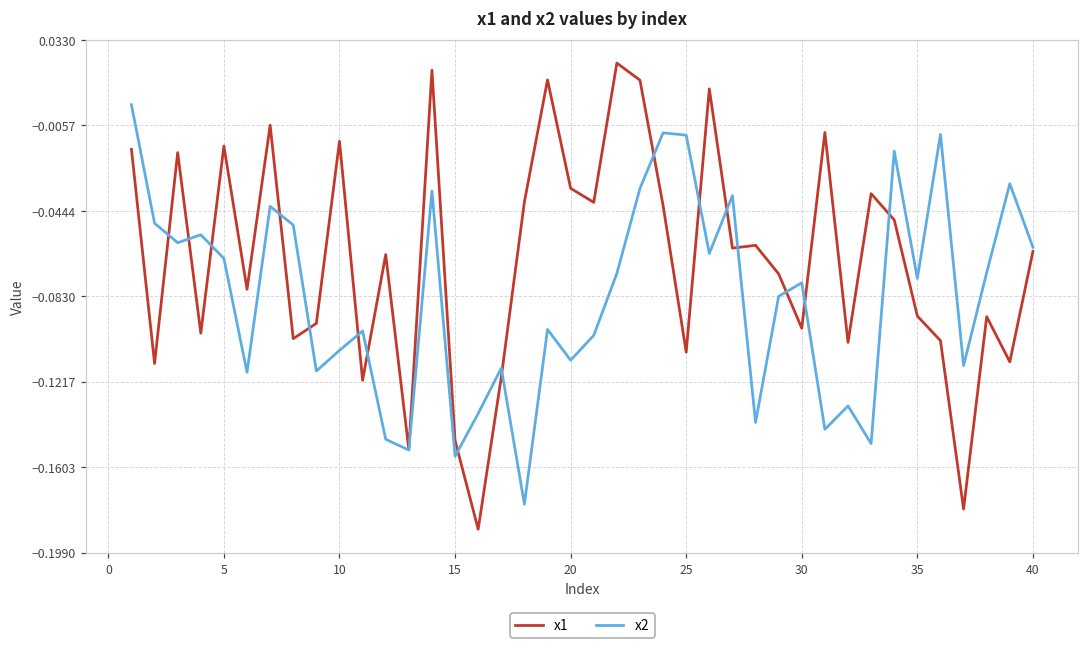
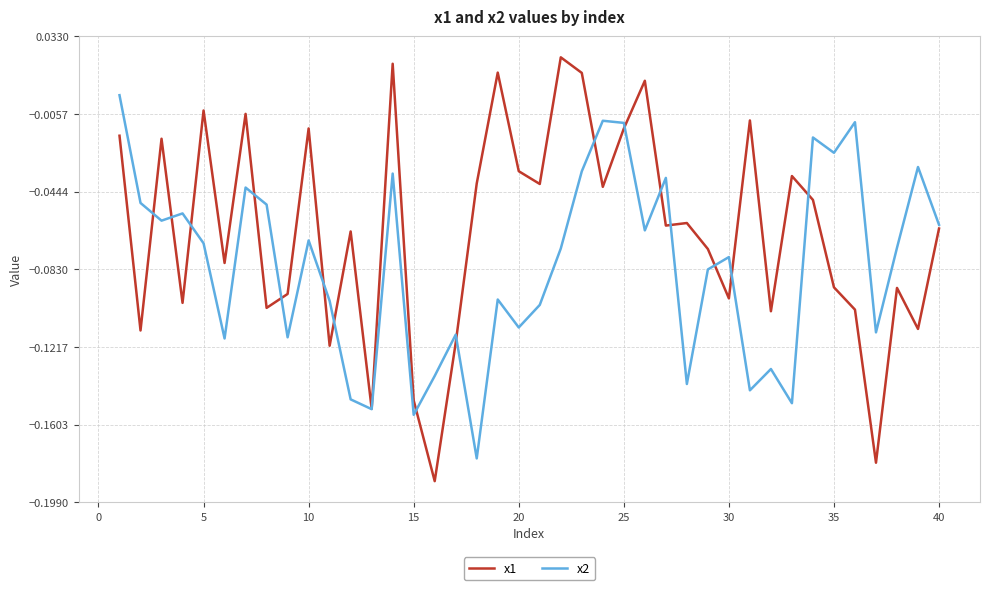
  {
    "x1": {
-     "5": -0.015,
+     "5": -0.004,
      "10": -0.013,
      "15": -0.148,
      "20": -0.034,
-     "25": -0.108,
+     "25": -0.013,
      "30": -0.098,
      "35": -0.092,
      "40": -0.063
    },
    "x2": {
-     "5": -0.066,
-     "10": -0.108,
+     "5": -0.070,
+     "10": -0.069,
      "15": -0.155,
      "20": -0.112,
      "25": -0.010,
      "30": -0.077,
-     "35": -0.075,
+     "35": -0.025,
      "40": -0.061
    }
  }
